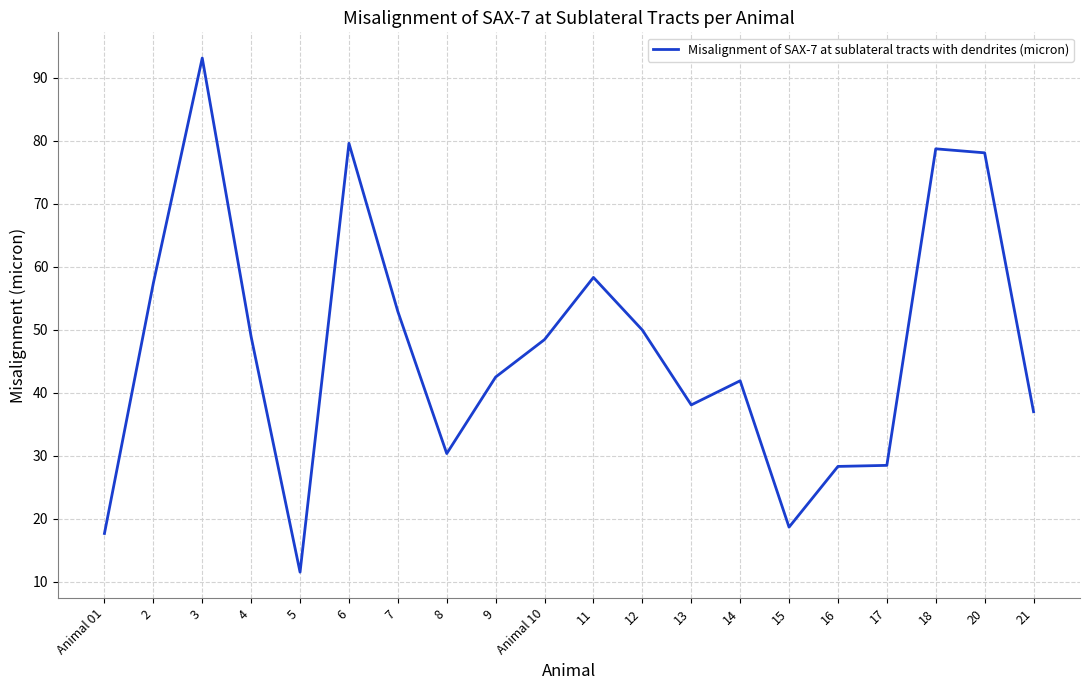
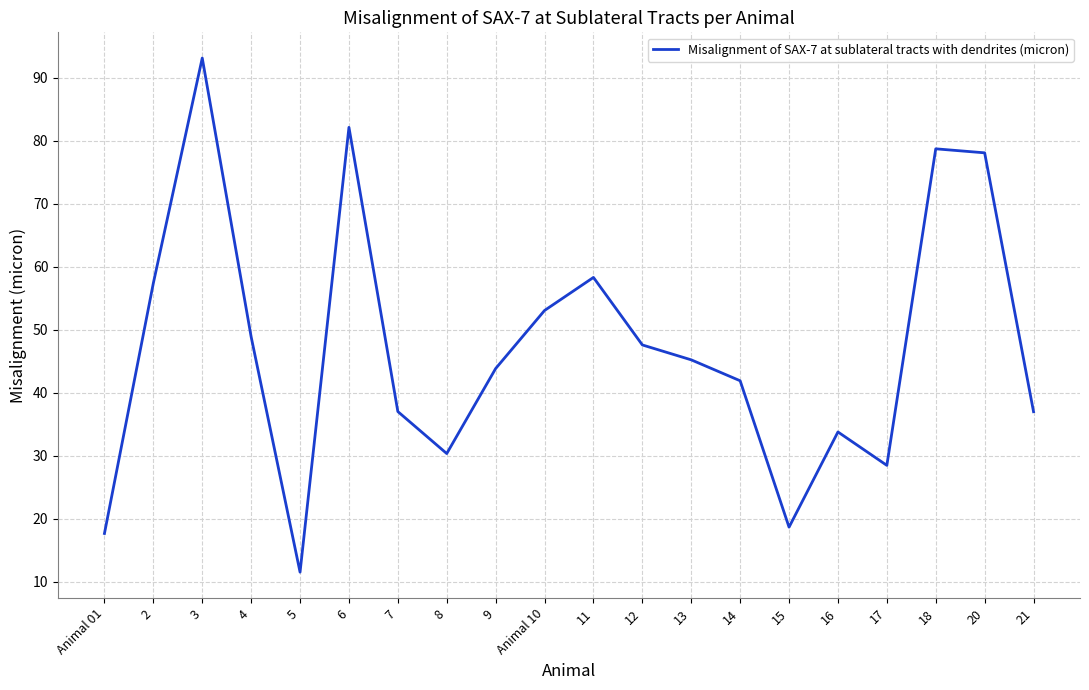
  {
    "Animal 01": 18,
    "2": 57,
    "3": 93,
    "4": 49,
    "5": 11,
-   "6": 80,
-   "7": 53,
+   "6": 82,
+   "7": 37,
    "8": 30,
-   "9": 42,
-   "Animal 10": 48,
+   "9": 44,
+   "Animal 10": 53,
    "11": 58,
-   "12": 50,
-   "13": 38,
+   "12": 48,
+   "13": 45,
    "14": 42,
    "15": 19,
-   "16": 28,
+   "16": 34,
    "17": 28,
    "18": 79,
    "20": 78,
    "21": 37
  }
